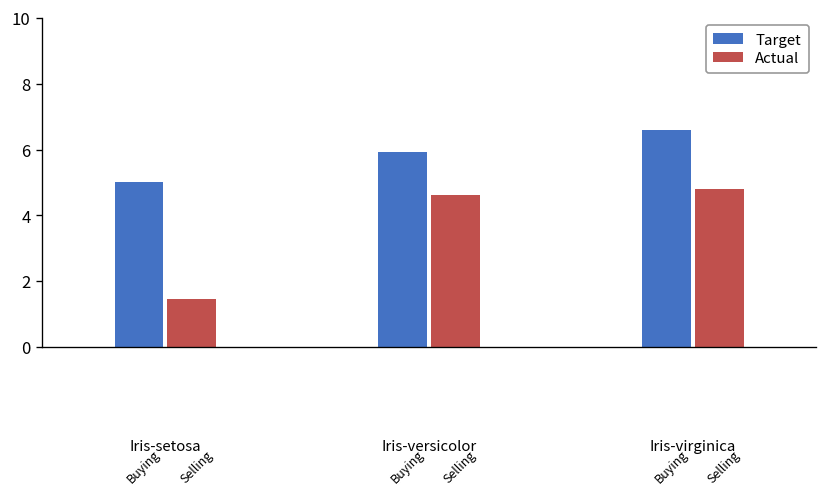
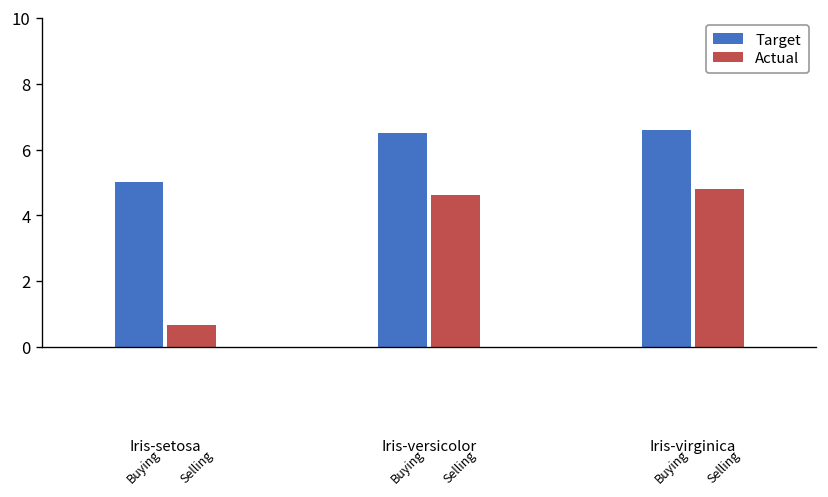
  {
    "Target": {
      "Iris-setosa": 5.0,
-     "Iris-versicolor": 5.9,
+     "Iris-versicolor": 6.5,
      "Iris-virginica": 6.6
    },
    "Actual": {
-     "Iris-setosa": 1.5,
+     "Iris-setosa": 0.7,
      "Iris-versicolor": 4.6,
      "Iris-virginica": 4.8
    }
  }
